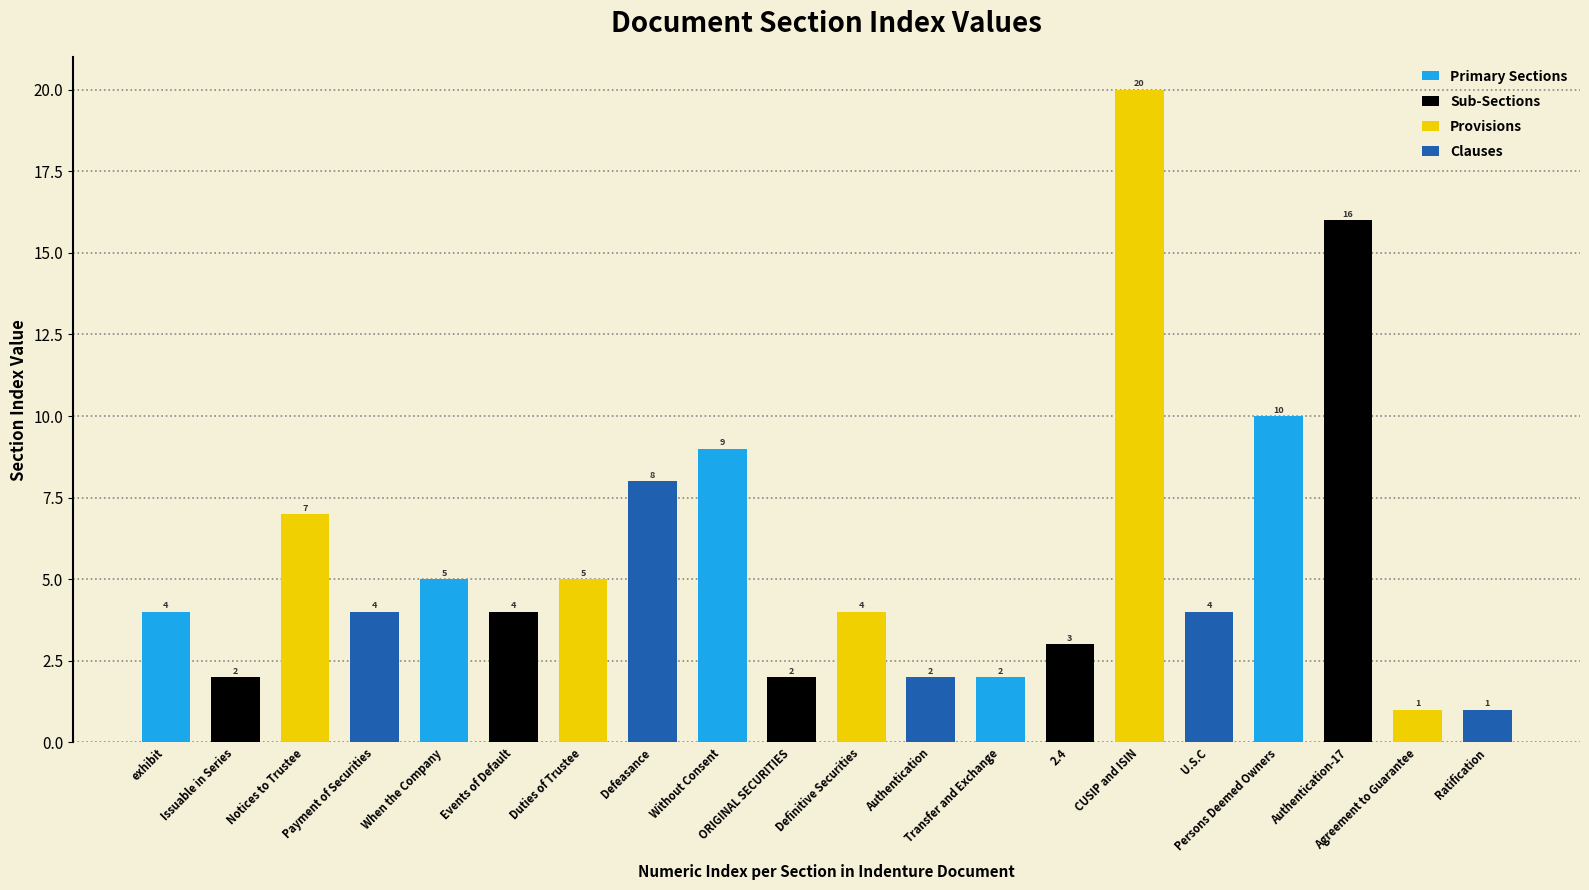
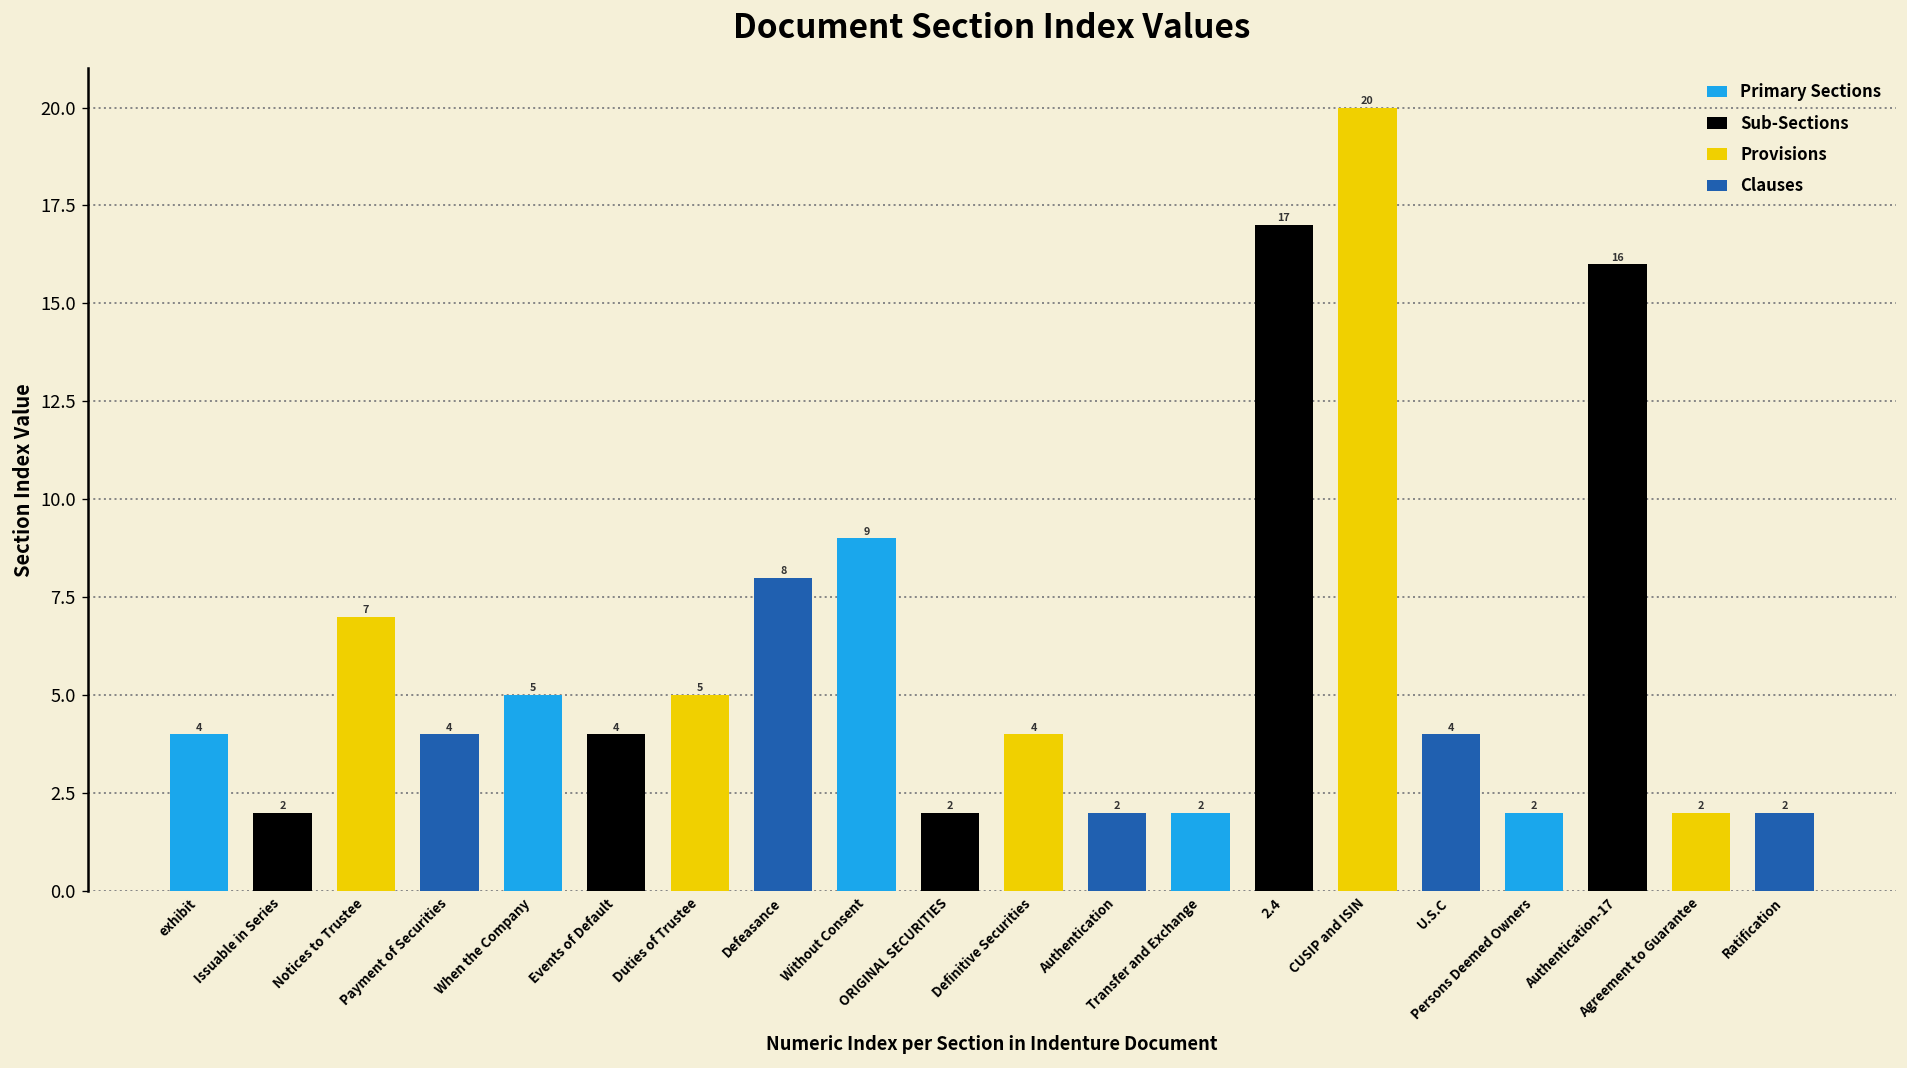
  {
    "Primary Sections": {
      "exhibit": 4,
      "When the Company": 5,
      "Without Consent": 9,
      "Transfer and Exchange": 2,
-     "Persons Deemed Owners": 10
+     "Persons Deemed Owners": 2
    },
    "Sub-Sections": {
      "Issuable in Series": 2,
      "Events of Default": 4,
      "ORIGINAL SECURITIES": 2,
-     "2.4": 3,
+     "2.4": 17,
      "Authentication-17": 16
    },
    "Provisions": {
      "Notices to Trustee": 7,
      "Duties of Trustee": 5,
      "Definitive Securities": 4,
      "CUSIP and ISIN": 20,
-     "Agreement to Guarantee": 1
+     "Agreement to Guarantee": 2
    },
    "Clauses": {
      "Payment of Securities": 4,
      "Defeasance": 8,
      "Authentication": 2,
      "U.S.C": 4,
-     "Ratification": 1
+     "Ratification": 2
    }
  }
